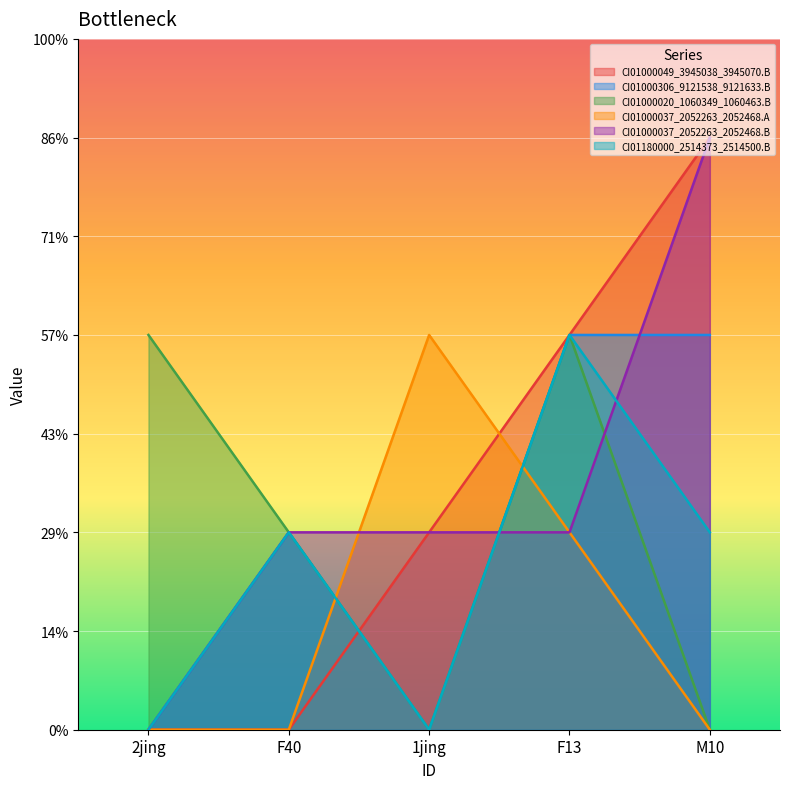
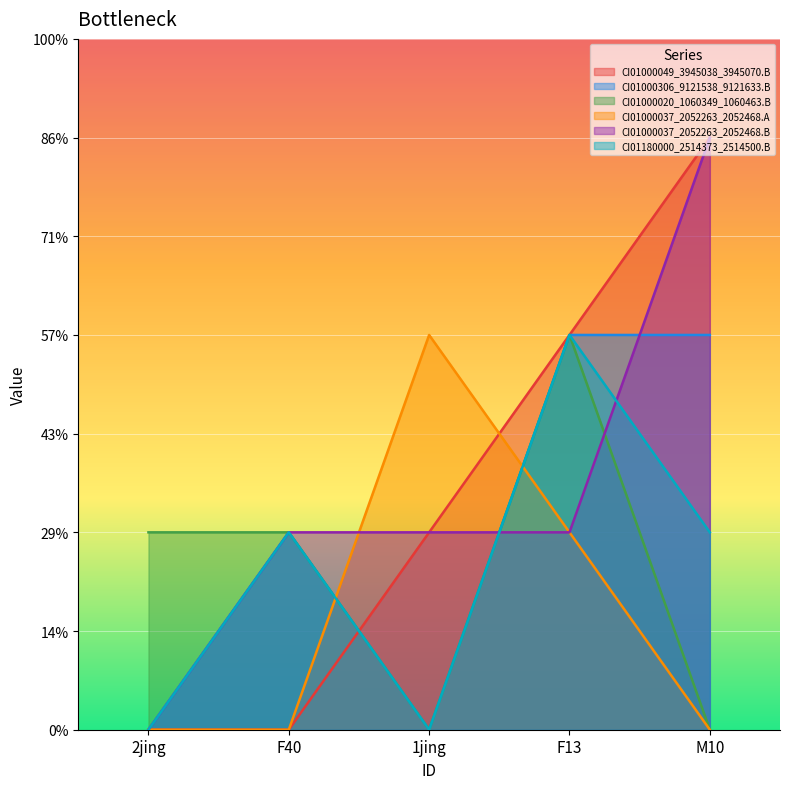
  {
    "CI01000020_1060349_1060463.B": {
-     "2jing": "57%"
+     "2jing": "29%"
    },
    "CI01000037_2052263_2052468.A": {
      "1jing": "57%"
    }
  }
